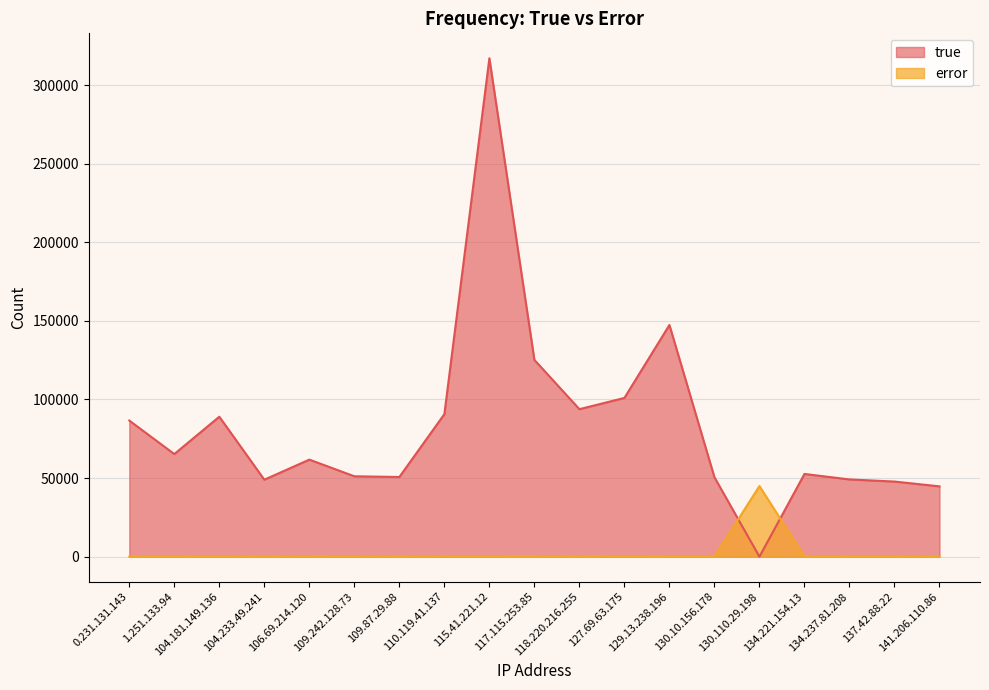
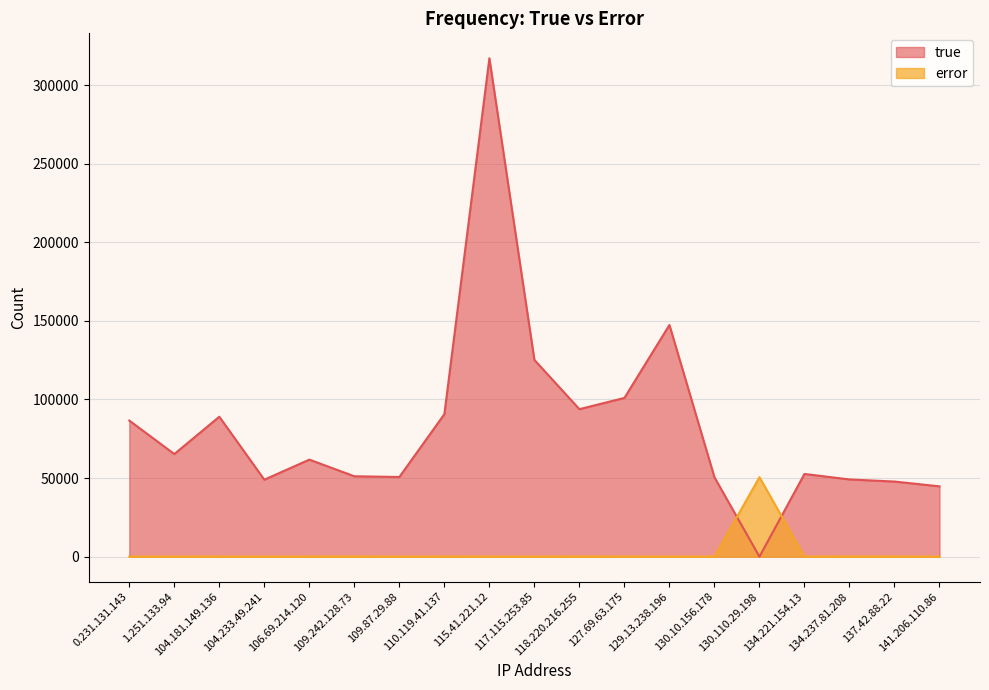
  {
    "true": {
      "0.231.131.143": 87000,
      "1.251.133.94": 65000,
      "104.181.149.136": 89000,
      "104.233.49.241": 49000,
      "106.69.214.120": 62000,
      "109.242.128.73": 51000,
      "109.87.29.88": 51000,
      "110.119.41.137": 91000,
      "115.41.221.12": 317000,
      "117.115.253.85": 125000,
      "118.220.216.255": 94000,
      "127.69.63.175": 101000,
      "129.13.238.196": 147000,
      "130.10.156.178": 51000,
      "130.110.29.198": 0,
      "134.221.154.13": 53000,
      "134.237.81.208": 49000,
      "137.42.88.22": 48000,
      "141.206.110.86": 45000
    },
    "error": {
      "0.231.131.143": 0,
      "1.251.133.94": 0,
      "104.181.149.136": 0,
      "104.233.49.241": 0,
      "106.69.214.120": 0,
      "109.242.128.73": 0,
      "109.87.29.88": 0,
      "110.119.41.137": 0,
      "115.41.221.12": 0,
      "117.115.253.85": 0,
      "118.220.216.255": 0,
      "127.69.63.175": 0,
      "129.13.238.196": 0,
      "130.10.156.178": 0,
-     "130.110.29.198": 45000,
+     "130.110.29.198": 51000,
      "134.221.154.13": 0,
      "134.237.81.208": 0,
      "137.42.88.22": 0,
      "141.206.110.86": 0
    }
  }
